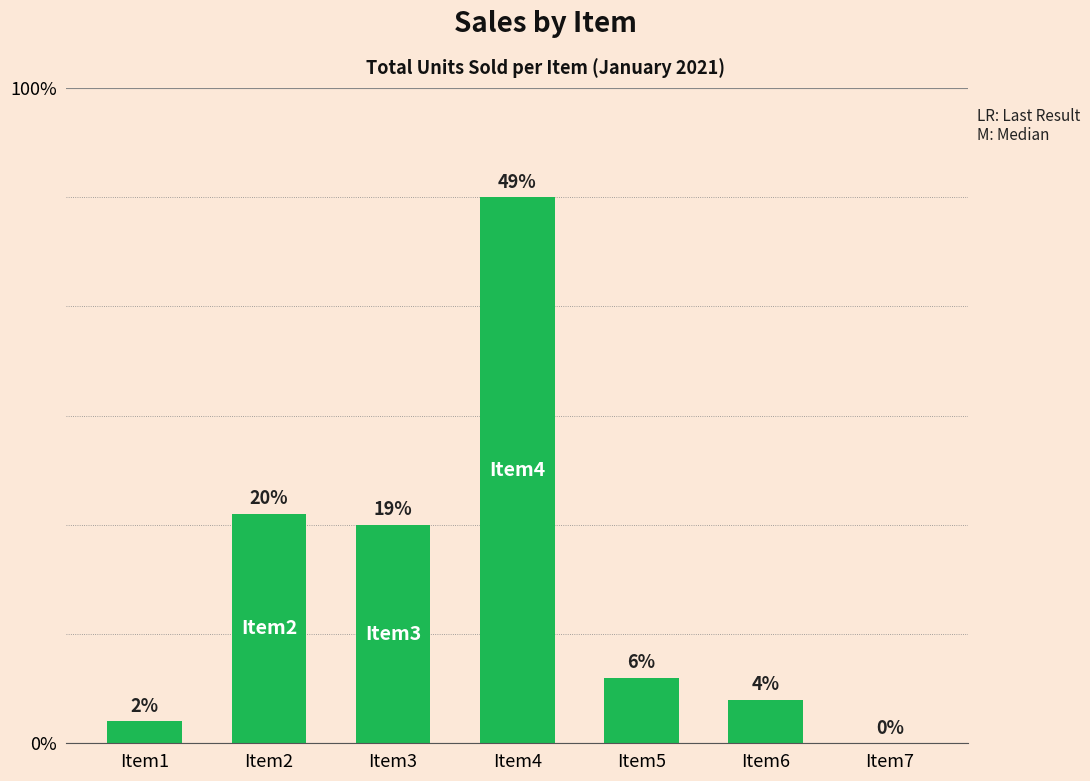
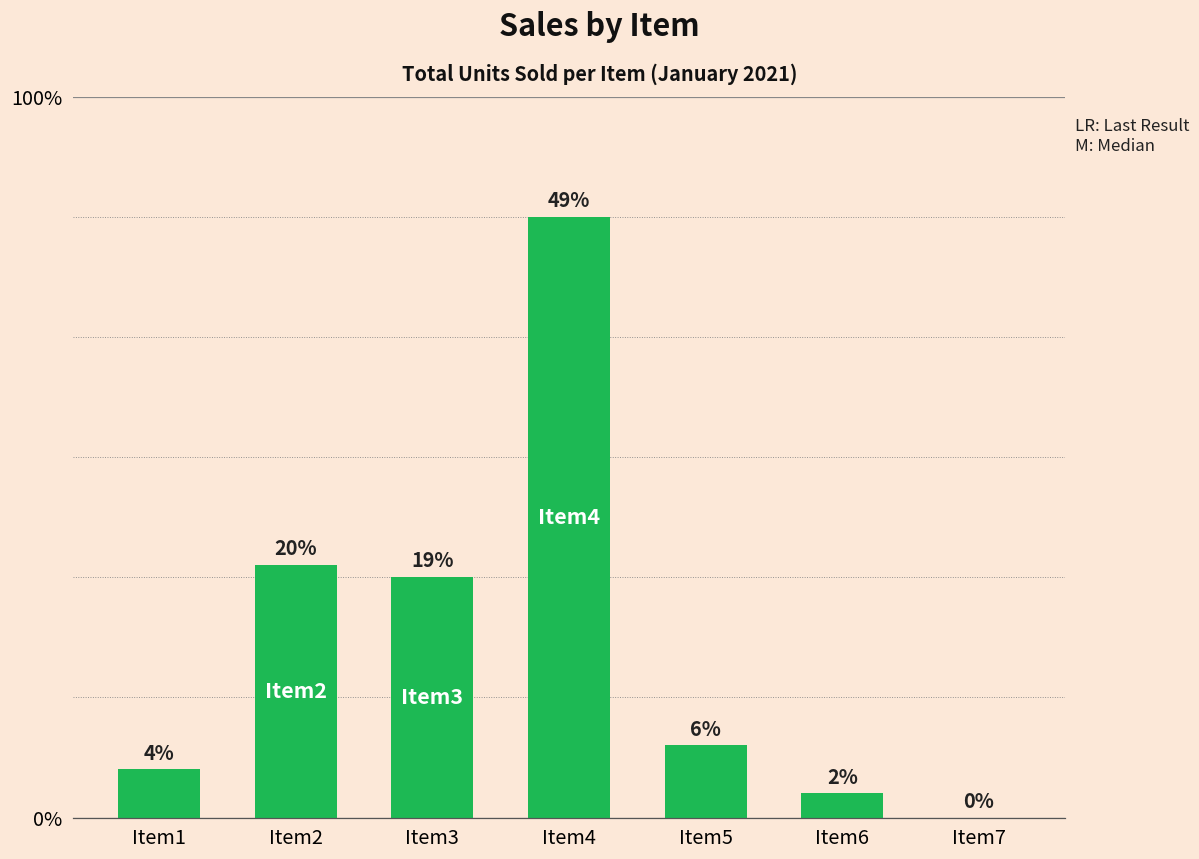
  {
-   "Item1": "2%",
+   "Item1": "4%",
    "Item5": "6%",
-   "Item6": "4%",
+   "Item6": "2%",
    "Item7": "0%"
  }
